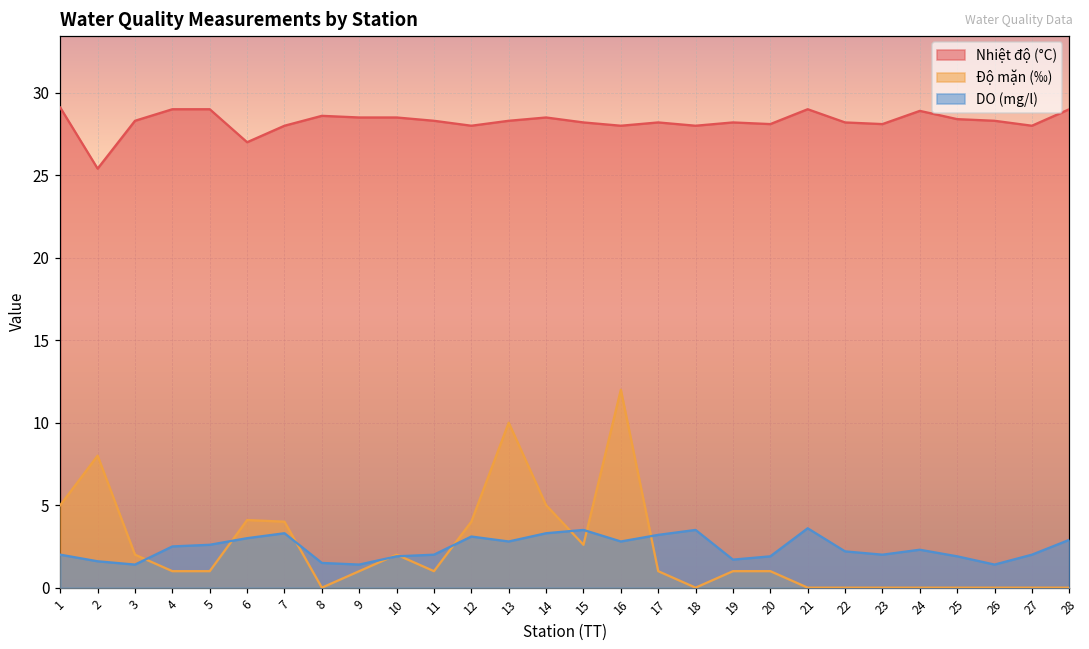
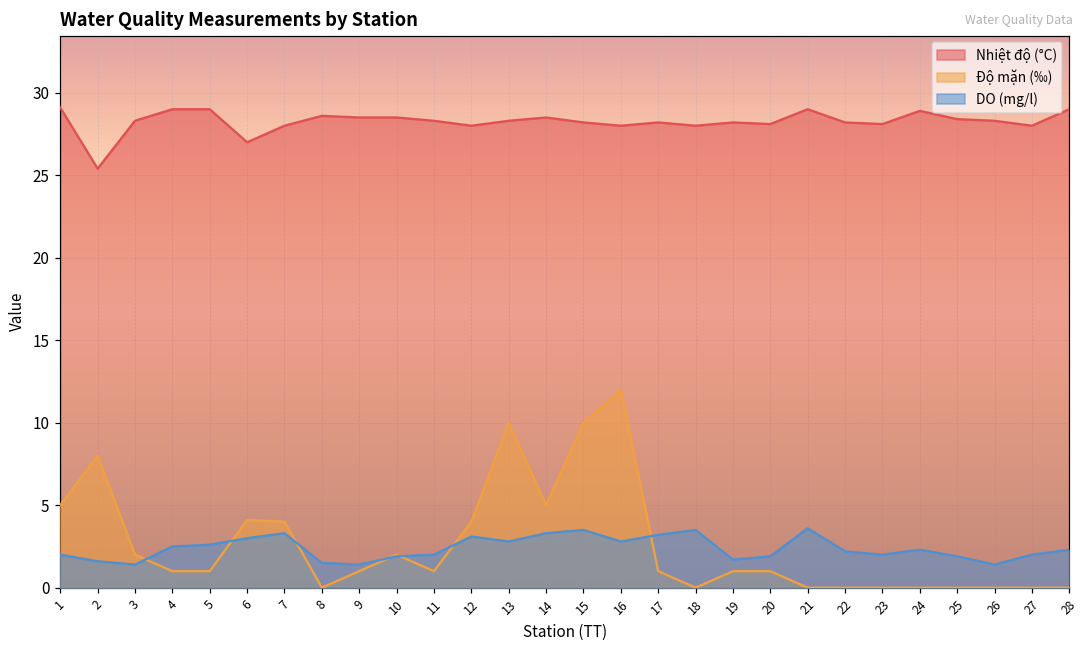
  {
    "Nhiệt độ (°C)": {
      "1": 29.1,
      "2": 25.4,
      "3": 28.3,
      "4": 29.0,
      "5": 29.0,
      "6": 27.0,
      "7": 28.0,
      "8": 28.6,
      "9": 28.5,
      "10": 28.5,
      "11": 28.3,
      "12": 28.0,
      "13": 28.3,
      "14": 28.5,
      "15": 28.2,
      "16": 28.0,
      "17": 28.2,
      "18": 28.0,
      "19": 28.2,
      "20": 28.1,
      "21": 29.0,
      "22": 28.2,
      "23": 28.1,
      "24": 28.9,
      "25": 28.4,
      "26": 28.3,
      "27": 28.0,
      "28": 29.0
    },
    "Độ mặn (‰)": {
      "1": 5.0,
      "2": 8.0,
      "3": 2.0,
      "4": 1.0,
      "5": 1.0,
      "6": 4.1,
      "7": 4.0,
      "8": 0.0,
      "9": 1.0,
      "11": 1.0,
      "12": 4.0,
      "13": 10.0,
      "14": 5.0,
-     "15": 2.6,
+     "15": 10.0,
      "16": 12.0,
      "17": 1.0,
      "18": 0.0,
      "19": 1.0,
      "20": 1.0,
      "21": 0.0,
      "22": 0.0,
      "23": 0.0,
      "24": 0.0,
      "25": 0.0,
      "26": 0.0,
      "27": 0.0,
      "28": 0.0
    },
    "DO (mg/l)": {
      "1": 2.0,
      "2": 1.6,
      "3": 1.4,
      "4": 2.5,
      "5": 2.6,
      "6": 3.0,
      "7": 3.3,
      "8": 1.5,
      "9": 1.4,
      "11": 2.0,
      "12": 3.1,
      "13": 2.8,
      "14": 3.3,
      "15": 3.5,
      "16": 2.8,
      "17": 3.2,
      "18": 3.5,
      "19": 1.7,
      "20": 1.9,
      "21": 3.6,
      "22": 2.2,
      "23": 2.0,
      "24": 2.3,
      "25": 1.9,
      "26": 1.4,
      "27": 2.0,
-     "28": 2.9
+     "28": 2.3
    }
  }
